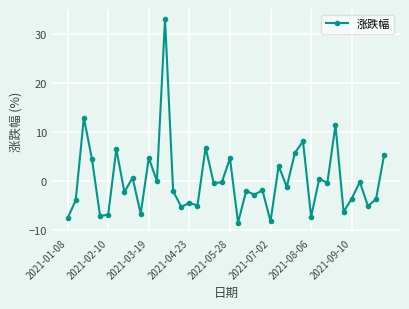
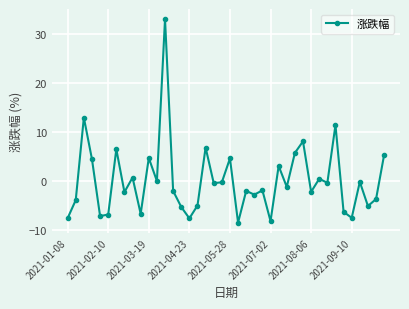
  {
    "2021-01-08": -8,
    "2021-02-10": -7,
    "2021-03-19": 5,
-   "2021-04-23": -4,
+   "2021-04-23": -8,
    "2021-05-28": 5,
    "2021-07-02": -8,
-   "2021-08-06": -7,
-   "2021-09-10": -4
+   "2021-08-06": -2,
+   "2021-09-10": -8
  }
